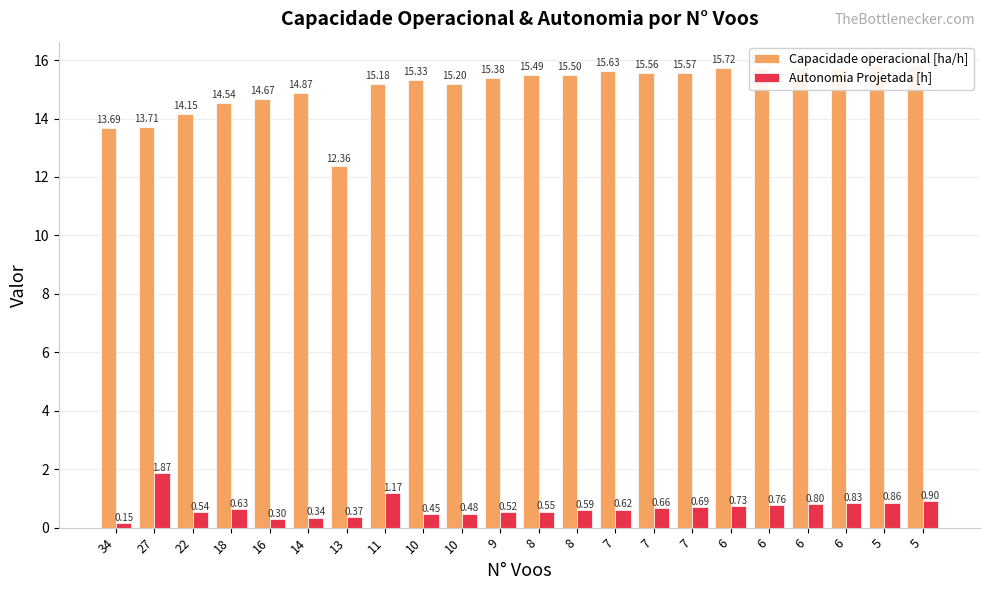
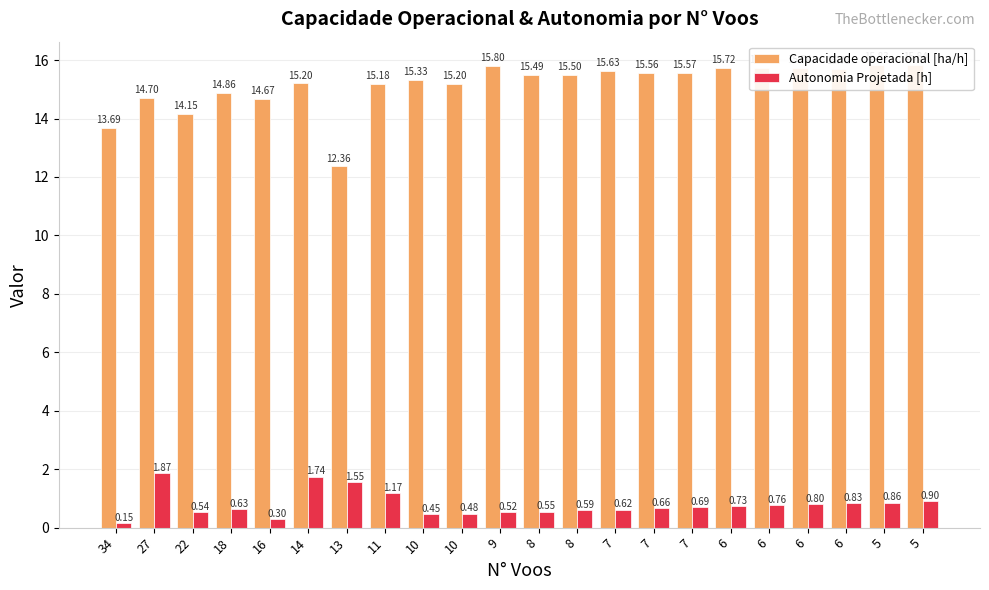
  {
    "Capacidade operacional [ha/h]": {
      "34": 13.69,
-     "27": 13.71,
+     "27": 14.70,
      "22": 14.15,
-     "18": 14.54,
+     "18": 14.86,
      "16": 14.67,
-     "14": 14.87,
+     "14": 15.20,
      "13": 12.36,
      "11": 15.18,
-     "9": 15.38
+     "9": 15.80
    },
    "Autonomia Projetada [h]": {
      "34": 0.15,
      "27": 1.87,
      "22": 0.54,
      "18": 0.63,
      "16": 0.30,
-     "14": 0.34,
-     "13": 0.37,
+     "14": 1.74,
+     "13": 1.55,
      "11": 1.17,
      "9": 0.52
    }
  }
